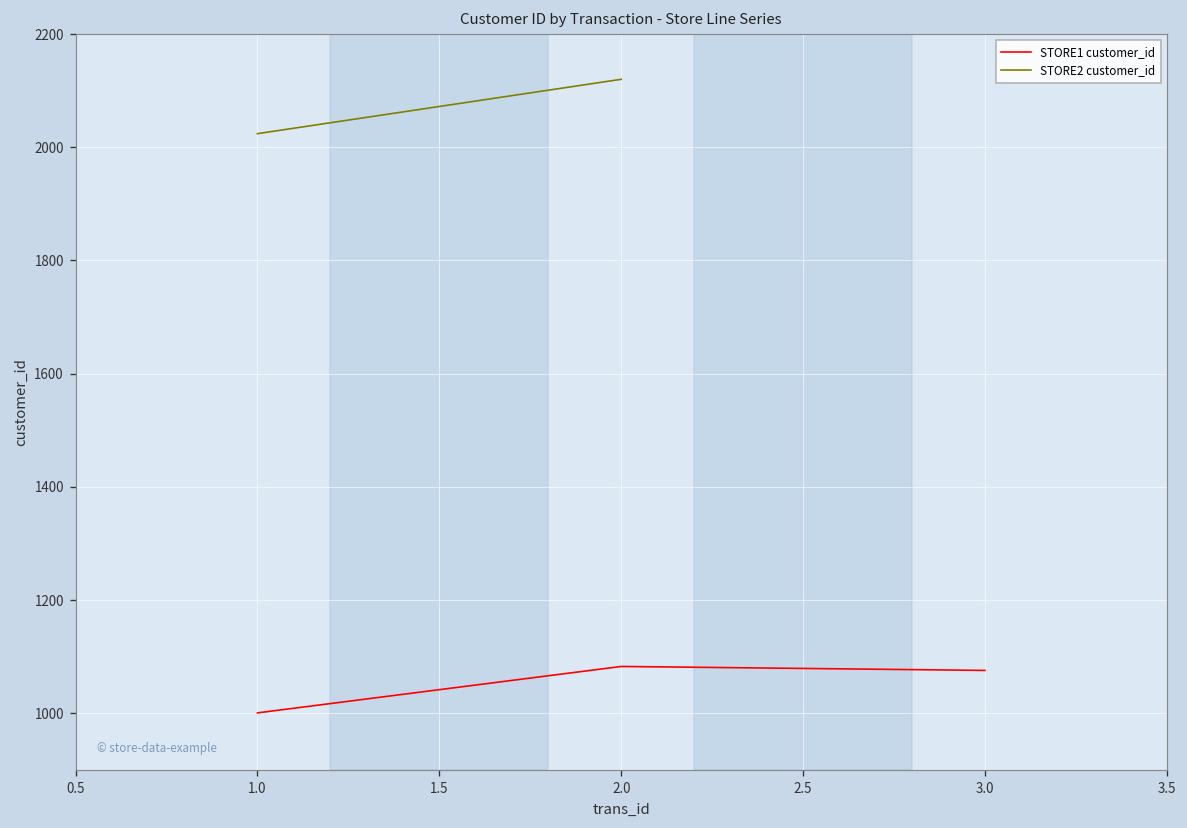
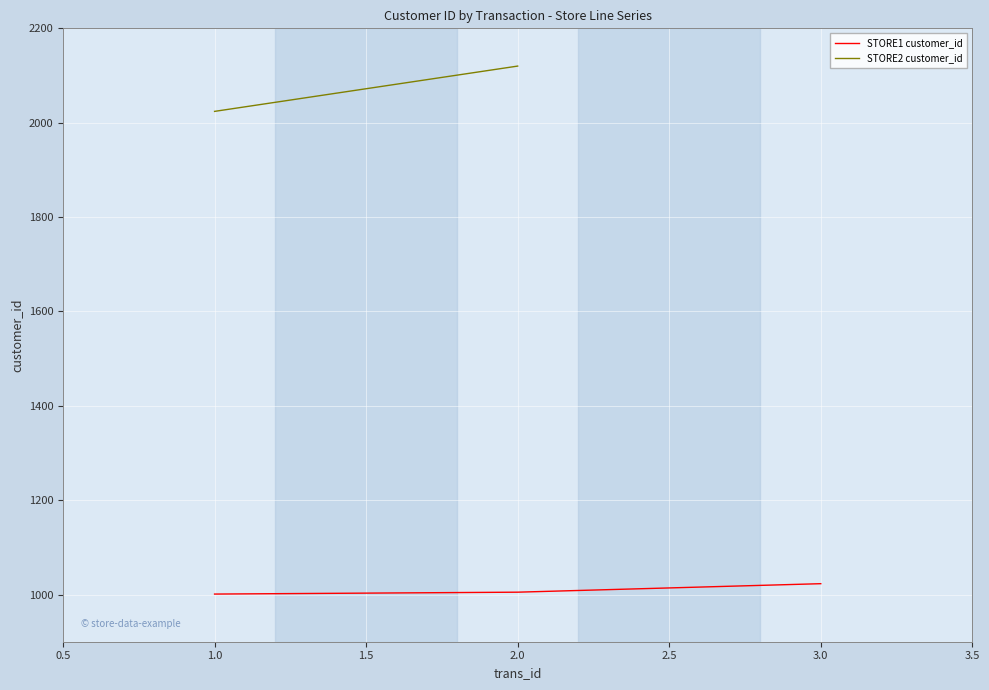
  {
    "STORE1 customer_id": {
      "1.0": 1000,
-     "2.0": 1080,
-     "3.0": 1080
+     "2.0": 1010,
+     "3.0": 1020
    },
    "STORE2 customer_id": {
      "1.0": 2020,
      "2.0": 2120
    }
  }
